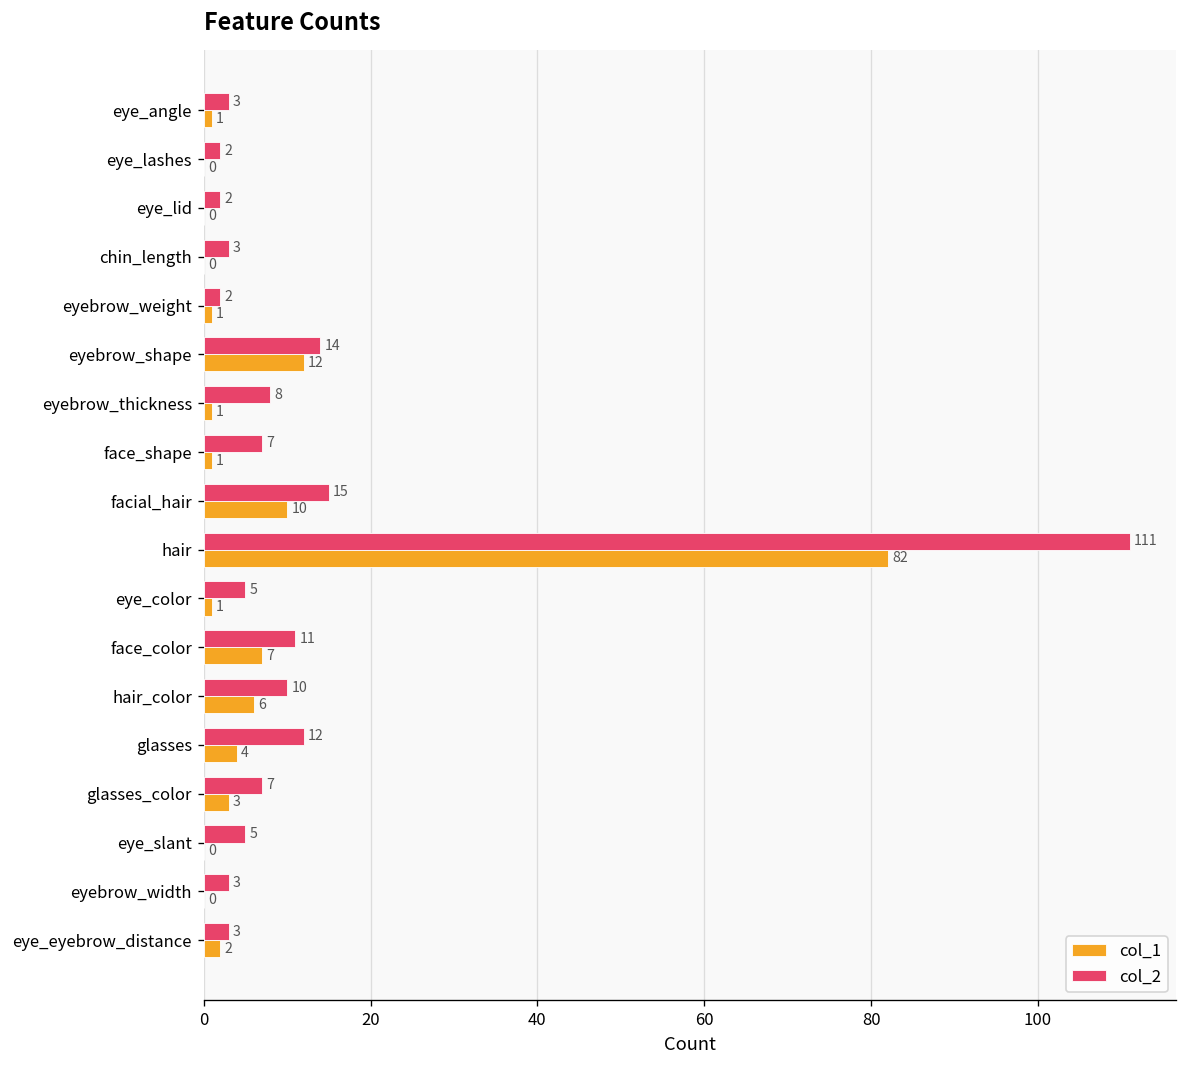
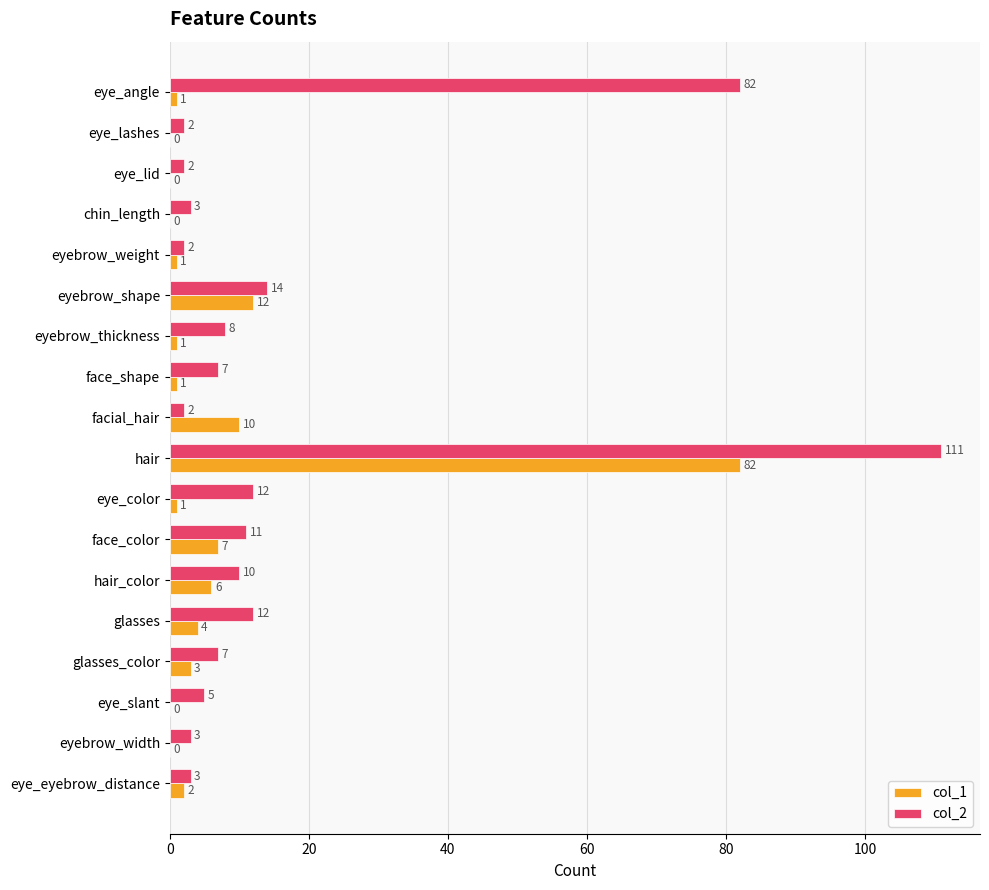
  {
    "col_1": {
      "eye_angle": 1,
      "eye_lashes": 0,
      "eye_lid": 0,
      "chin_length": 0,
      "eyebrow_weight": 1,
      "eyebrow_shape": 12,
      "eyebrow_thickness": 1,
      "face_shape": 1,
      "facial_hair": 10,
      "hair": 82,
      "eye_color": 1,
      "face_color": 7,
      "hair_color": 6,
      "glasses": 4,
      "glasses_color": 3,
      "eye_slant": 0,
      "eyebrow_width": 0,
      "eye_eyebrow_distance": 2
    },
    "col_2": {
-     "eye_angle": 3,
+     "eye_angle": 82,
      "eye_lashes": 2,
      "eye_lid": 2,
      "chin_length": 3,
      "eyebrow_weight": 2,
      "eyebrow_shape": 14,
      "eyebrow_thickness": 8,
      "face_shape": 7,
-     "facial_hair": 15,
+     "facial_hair": 2,
      "hair": 111,
-     "eye_color": 5,
+     "eye_color": 12,
      "face_color": 11,
      "hair_color": 10,
      "glasses": 12,
      "glasses_color": 7,
      "eye_slant": 5,
      "eyebrow_width": 3,
      "eye_eyebrow_distance": 3
    }
  }
